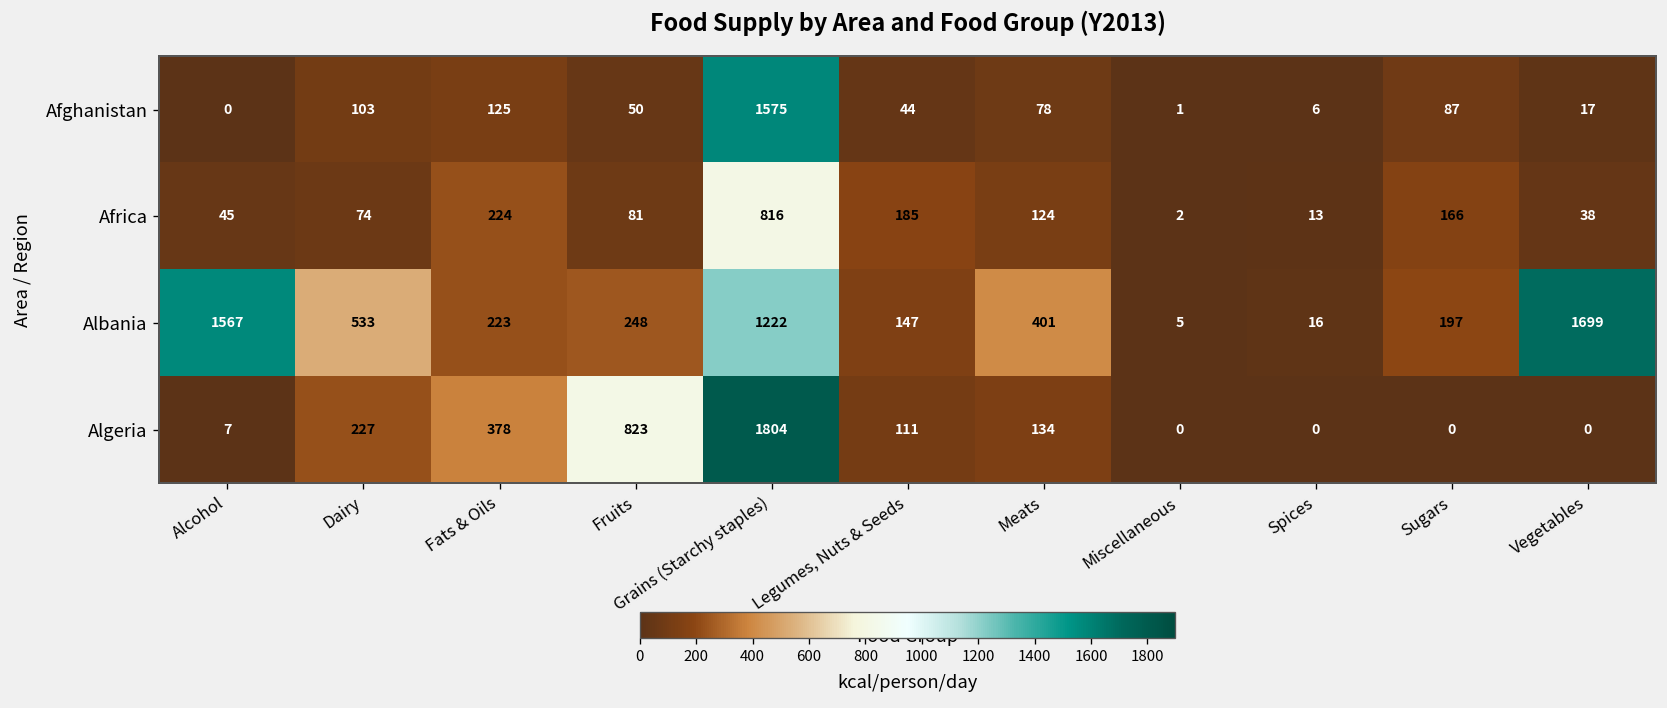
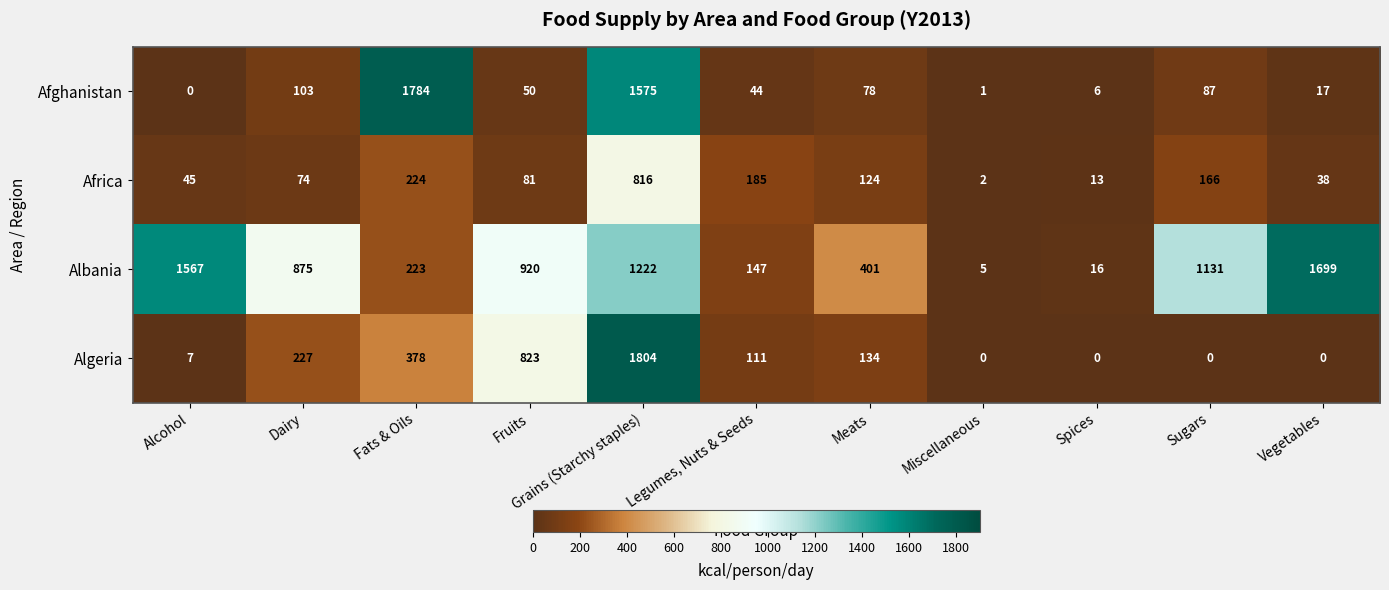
  {
    "Afghanistan": {
      "Alcohol": 0,
      "Dairy": 103,
-     "Fats & Oils": 125,
+     "Fats & Oils": 1784,
      "Fruits": 50,
      "Grains (Starchy staples)": 1575,
      "Legumes, Nuts & Seeds": 44,
      "Meats": 78,
      "Miscellaneous": 1,
      "Spices": 6,
      "Sugars": 87,
      "Vegetables": 17
    },
    "Africa": {
      "Alcohol": 45,
      "Dairy": 74,
      "Fats & Oils": 224,
      "Fruits": 81,
      "Grains (Starchy staples)": 816,
      "Legumes, Nuts & Seeds": 185,
      "Meats": 124,
      "Miscellaneous": 2,
      "Spices": 13,
      "Sugars": 166,
      "Vegetables": 38
    },
    "Albania": {
      "Alcohol": 1567,
-     "Dairy": 533,
+     "Dairy": 875,
      "Fats & Oils": 223,
-     "Fruits": 248,
+     "Fruits": 920,
      "Grains (Starchy staples)": 1222,
      "Legumes, Nuts & Seeds": 147,
      "Meats": 401,
      "Miscellaneous": 5,
      "Spices": 16,
-     "Sugars": 197,
+     "Sugars": 1131,
      "Vegetables": 1699
    },
    "Algeria": {
      "Alcohol": 7,
      "Dairy": 227,
      "Fats & Oils": 378,
      "Fruits": 823,
      "Grains (Starchy staples)": 1804,
      "Legumes, Nuts & Seeds": 111,
      "Meats": 134,
      "Miscellaneous": 0,
      "Spices": 0,
      "Sugars": 0,
      "Vegetables": 0
    }
  }
